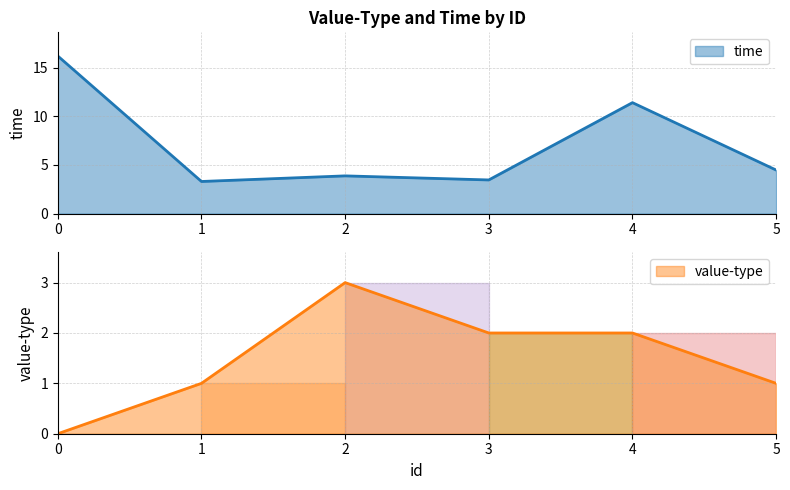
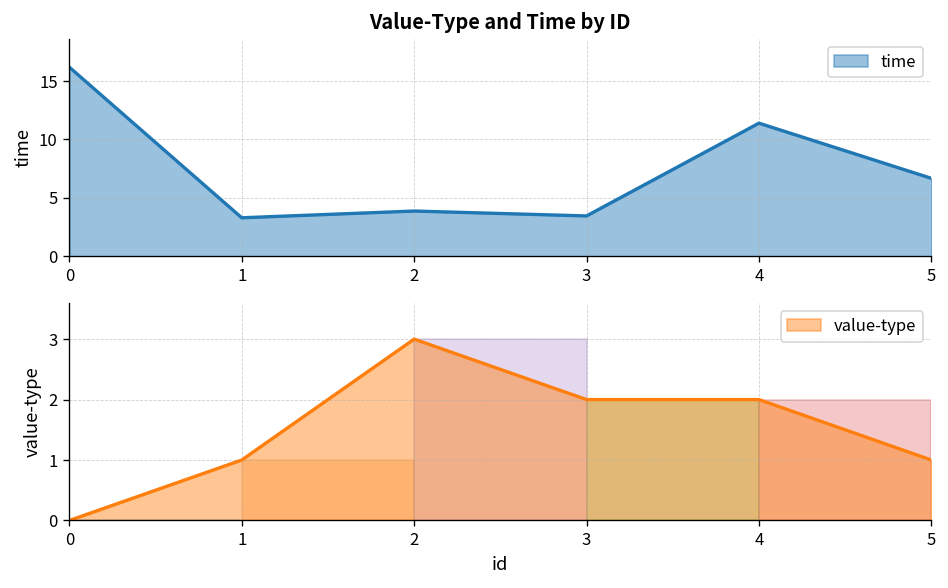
  {
    "Value-Type and Time by ID": {
      "0": 16,
      "1": 3,
      "2": 4,
      "3": 3,
      "4": 11,
-     "5": 4
+     "5": 7
    }
  }
